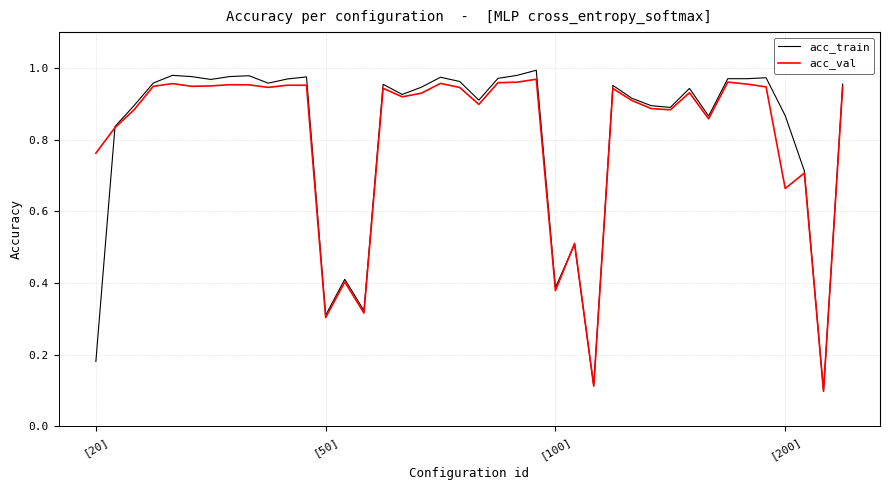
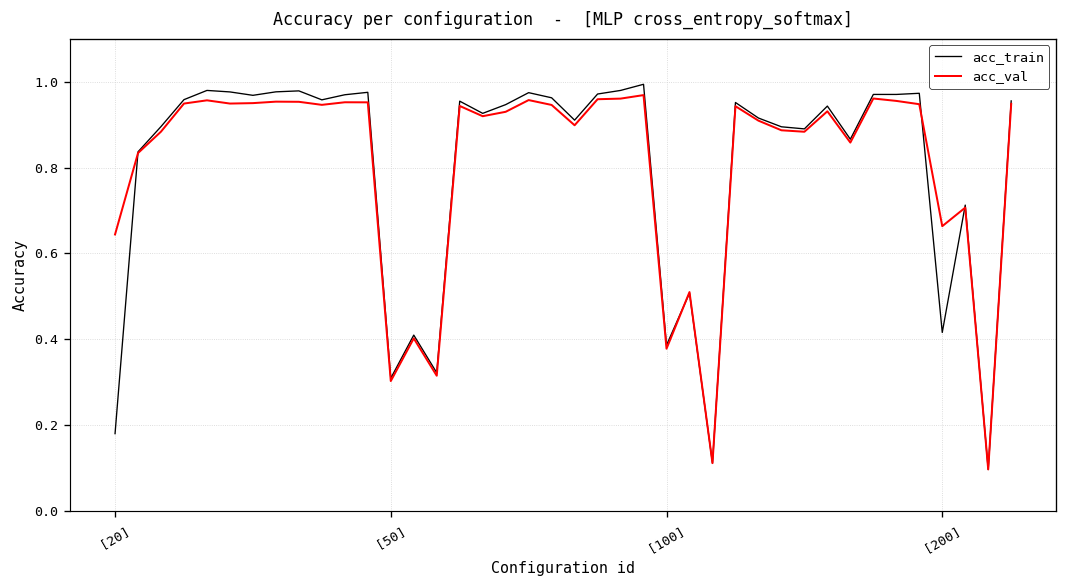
  {
    "acc_train": {
      "[20]": 0.18,
      "[100]": 0.39,
-     "[200]": 0.87
+     "[200]": 0.42
    },
    "acc_val": {
-     "[20]": 0.76,
+     "[20]": 0.64,
      "[100]": 0.38,
      "[200]": 0.66
    }
  }
